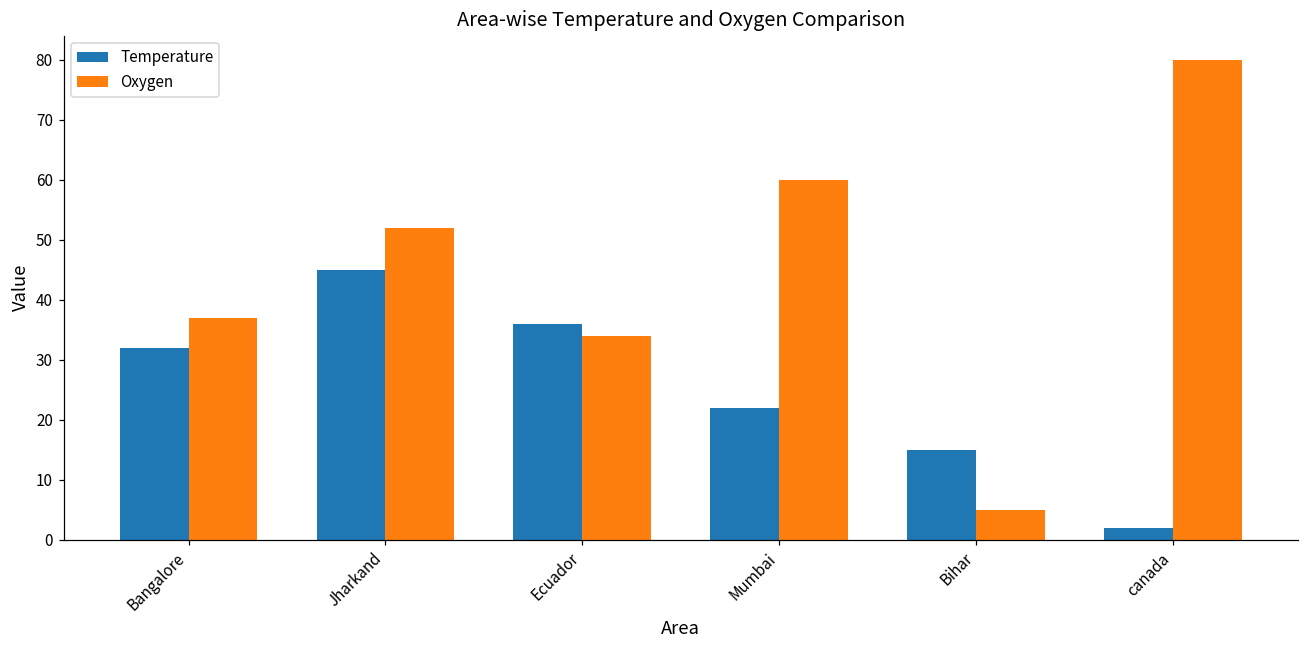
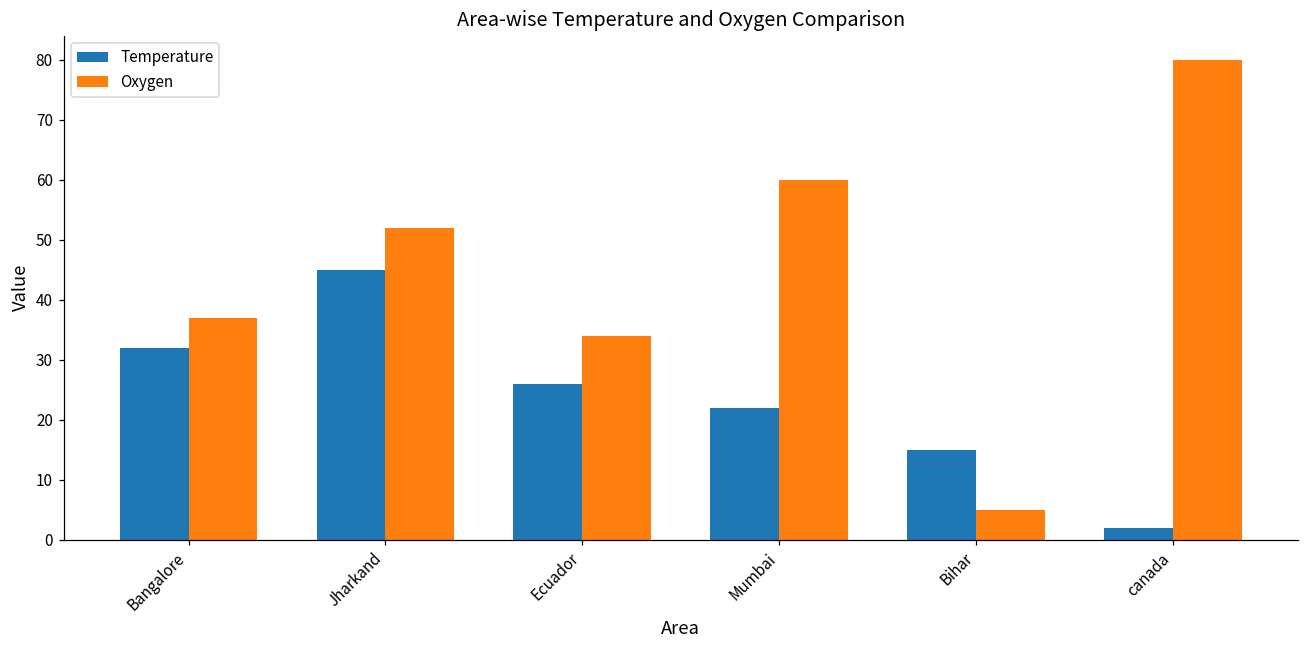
  {
    "Temperature": {
      "Bangalore": 32,
      "Jharkand": 45,
-     "Ecuador": 36,
+     "Ecuador": 26,
      "Mumbai": 22,
      "Bihar": 15,
      "canada": 2
    },
    "Oxygen": {
      "Bangalore": 37,
      "Jharkand": 52,
      "Ecuador": 34,
      "Mumbai": 60,
      "Bihar": 5,
      "canada": 80
    }
  }
